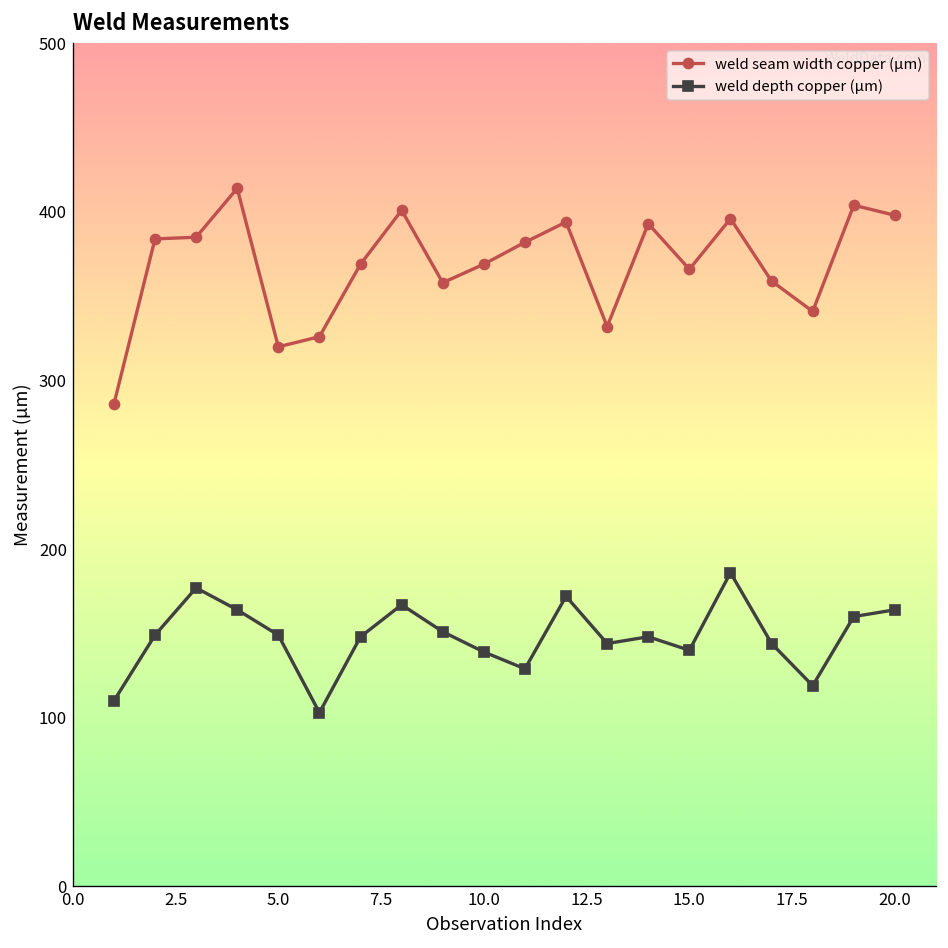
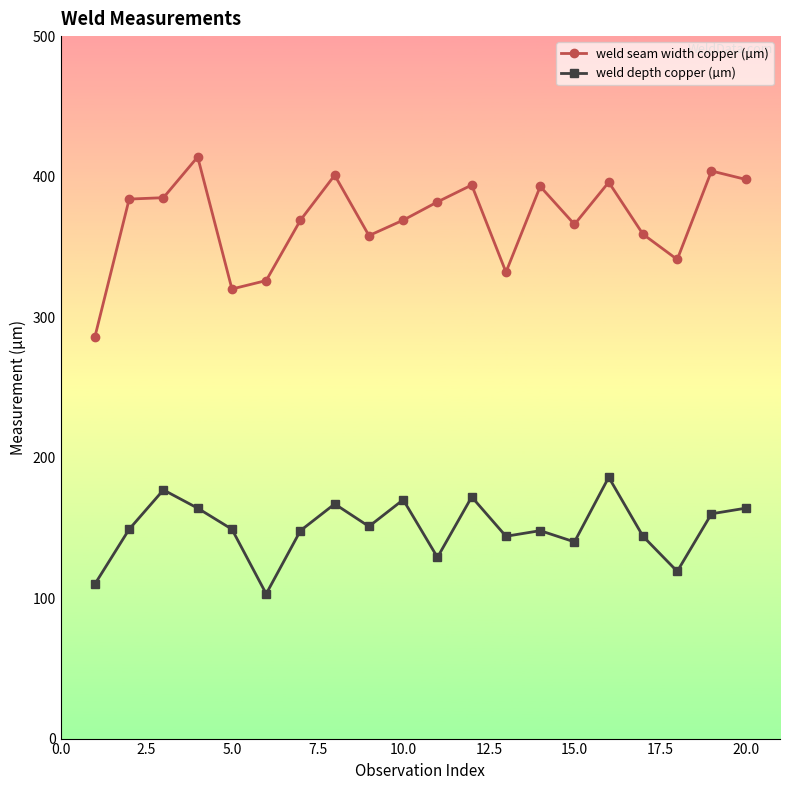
  {
    "weld seam width copper (µm)": {
      "5.0": 320,
      "10.0": 369,
      "15.0": 366,
      "20.0": 398
    },
    "weld depth copper (µm)": {
      "5.0": 149,
-     "10.0": 139,
+     "10.0": 170,
      "15.0": 140,
      "20.0": 164
    }
  }
